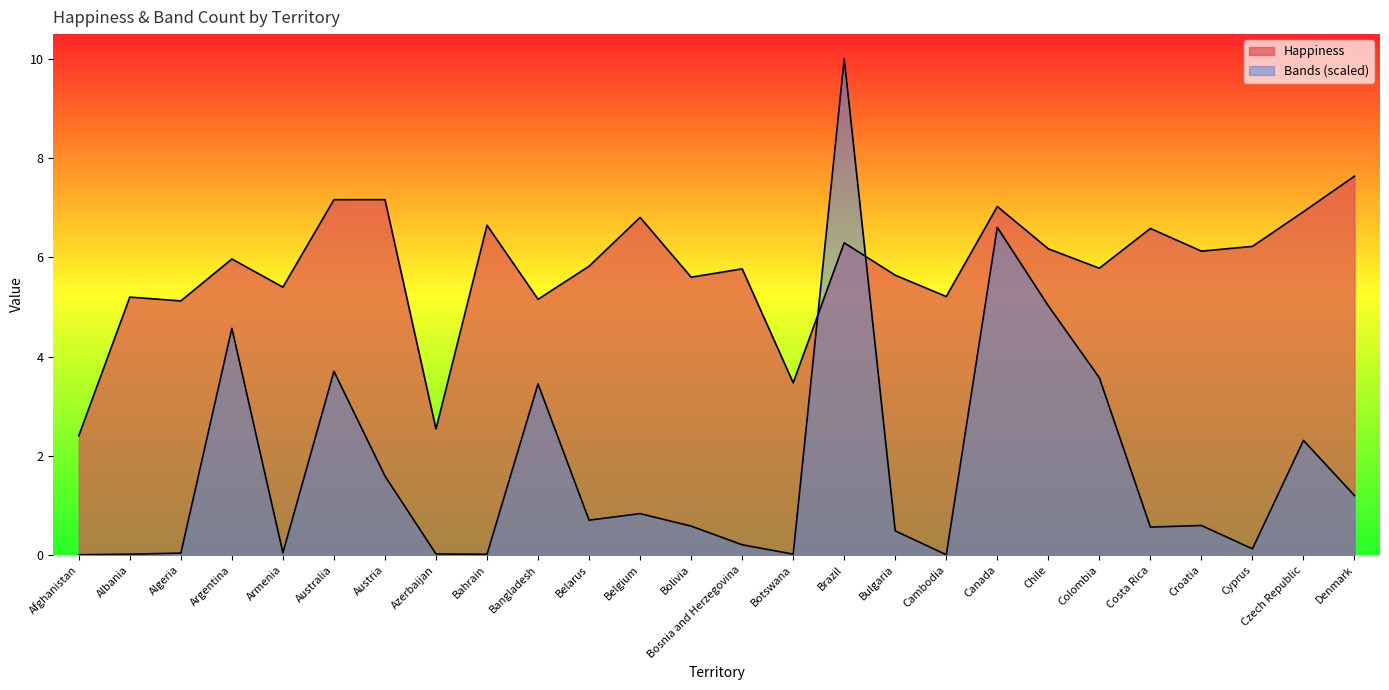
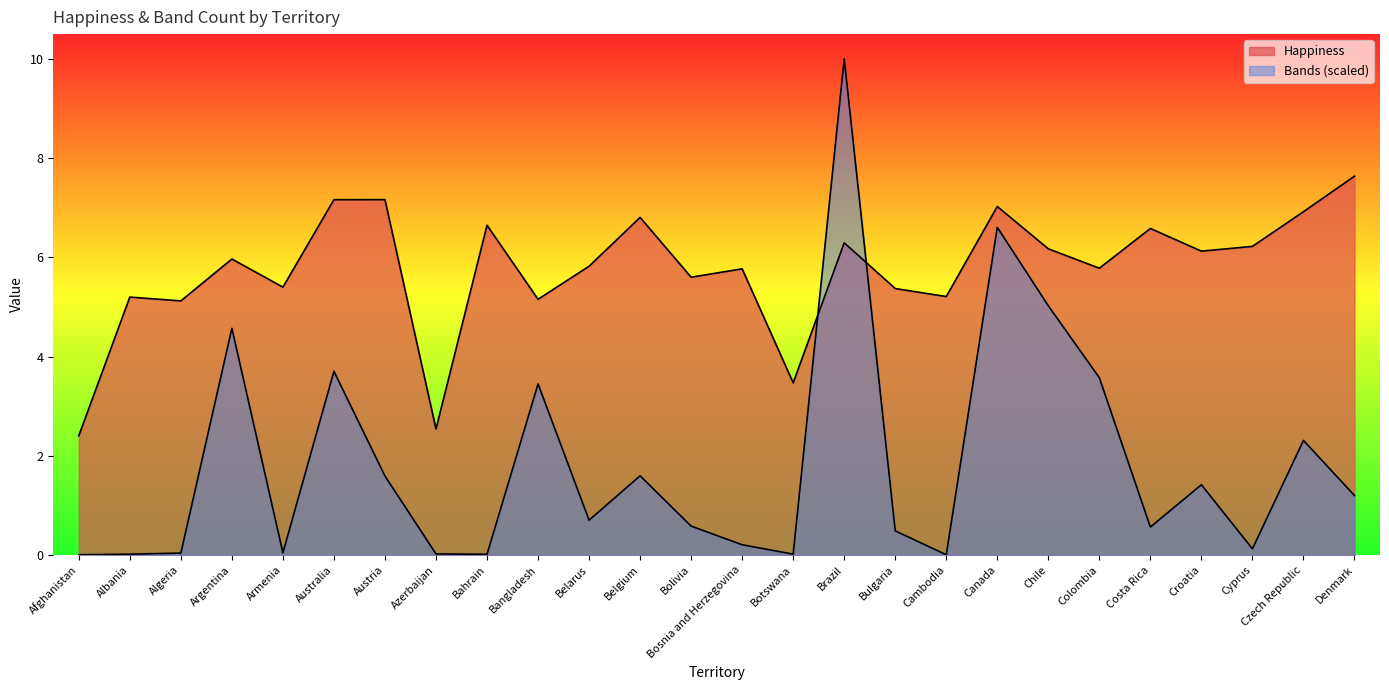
  {
    "Happiness": {
      "Afghanistan": 2.4,
      "Albania": 5.2,
      "Algeria": 5.1,
      "Argentina": 6.0,
      "Armenia": 5.4,
      "Australia": 7.2,
      "Austria": 7.2,
      "Azerbaijan": 2.5,
      "Bahrain": 6.6,
      "Bangladesh": 5.2,
      "Belarus": 5.8,
      "Belgium": 6.8,
      "Bolivia": 5.6,
      "Bosnia and Herzegovina": 5.8,
      "Botswana": 3.5,
      "Brazil": 6.3,
-     "Bulgaria": 5.6,
+     "Bulgaria": 5.4,
      "Cambodia": 5.2,
      "Canada": 7.0,
      "Chile": 6.2,
      "Colombia": 5.8,
      "Costa Rica": 6.6,
      "Croatia": 6.1,
      "Cyprus": 6.2,
      "Czech Republic": 6.9,
      "Denmark": 7.6
    },
    "Bands (scaled)": {
      "Afghanistan": 0.0,
      "Albania": 0.0,
      "Algeria": 0.0,
      "Argentina": 4.6,
      "Armenia": 0.0,
      "Australia": 3.7,
      "Austria": 1.6,
      "Azerbaijan": 0.0,
      "Bahrain": 0.0,
      "Bangladesh": 3.4,
      "Belarus": 0.7,
-     "Belgium": 0.8,
+     "Belgium": 1.6,
      "Bolivia": 0.6,
      "Bosnia and Herzegovina": 0.2,
      "Botswana": 0.0,
      "Brazil": 10.0,
      "Bulgaria": 0.5,
      "Cambodia": 0.0,
      "Canada": 6.6,
      "Chile": 5.0,
      "Colombia": 3.6,
      "Costa Rica": 0.6,
-     "Croatia": 0.6,
+     "Croatia": 1.4,
      "Cyprus": 0.1,
      "Czech Republic": 2.3,
      "Denmark": 1.2
    }
  }
